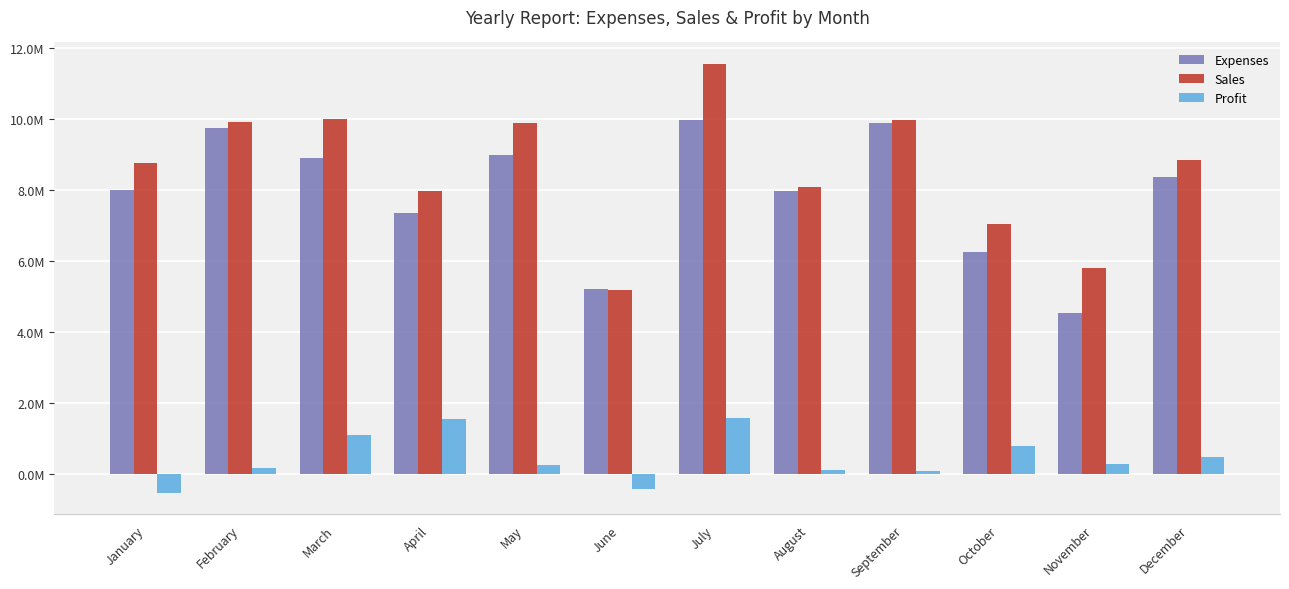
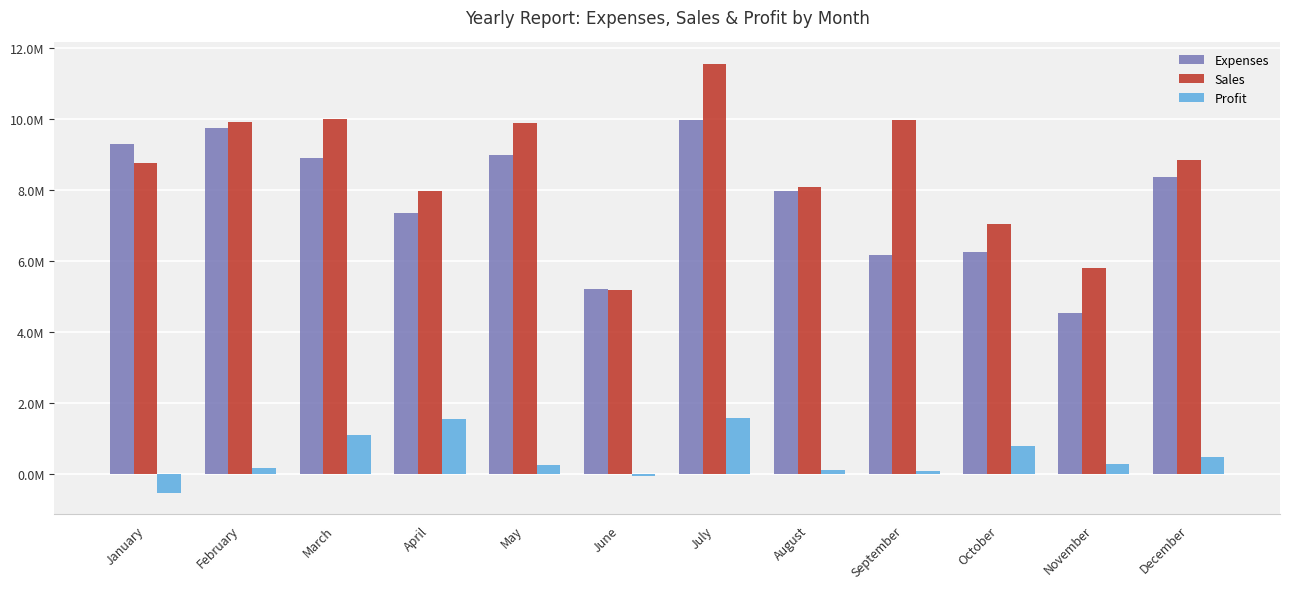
  {
    "Expenses": {
-     "January": 8000000,
+     "January": 9300000,
      "February": 9700000,
      "March": 8900000,
      "April": 7300000,
      "May": 9000000,
      "June": 5200000,
      "July": 10000000,
      "August": 8000000,
-     "September": 9900000,
+     "September": 6200000,
      "October": 6200000,
      "November": 4500000,
      "December": 8300000
    },
    "Sales": {
      "January": 8800000,
      "February": 9900000,
      "March": 10000000,
      "April": 8000000,
      "May": 9900000,
      "June": 5200000,
      "July": 11500000,
      "August": 8100000,
      "September": 10000000,
      "October": 7000000,
      "November": 5800000,
      "December": 8800000
    },
    "Profit": {
      "January": -500000,
      "February": 200000,
      "March": 1100000,
      "April": 1500000,
      "May": 300000,
-     "June": -400000,
+     "June": -100000,
      "July": 1600000,
      "August": 100000,
      "September": 100000,
      "October": 800000,
      "November": 300000,
      "December": 500000
    }
  }
